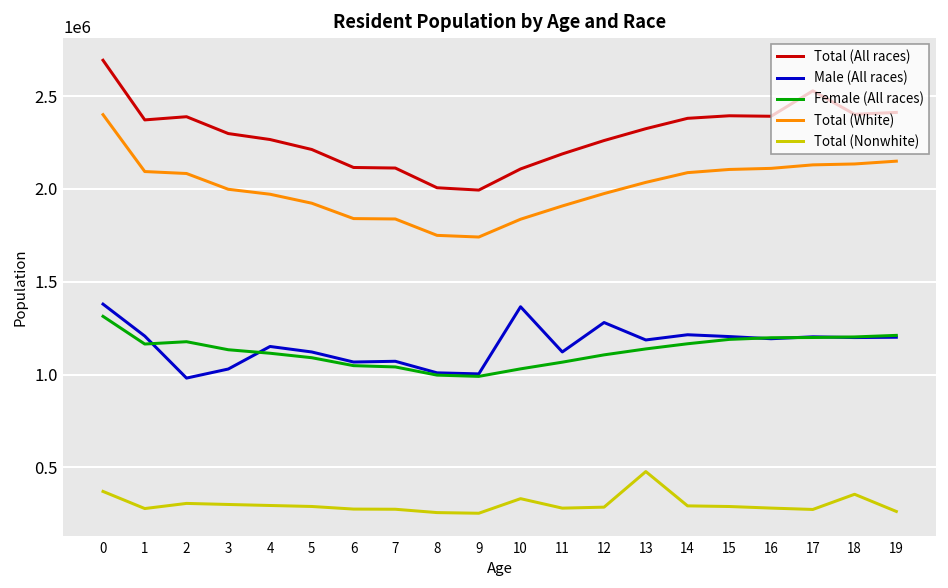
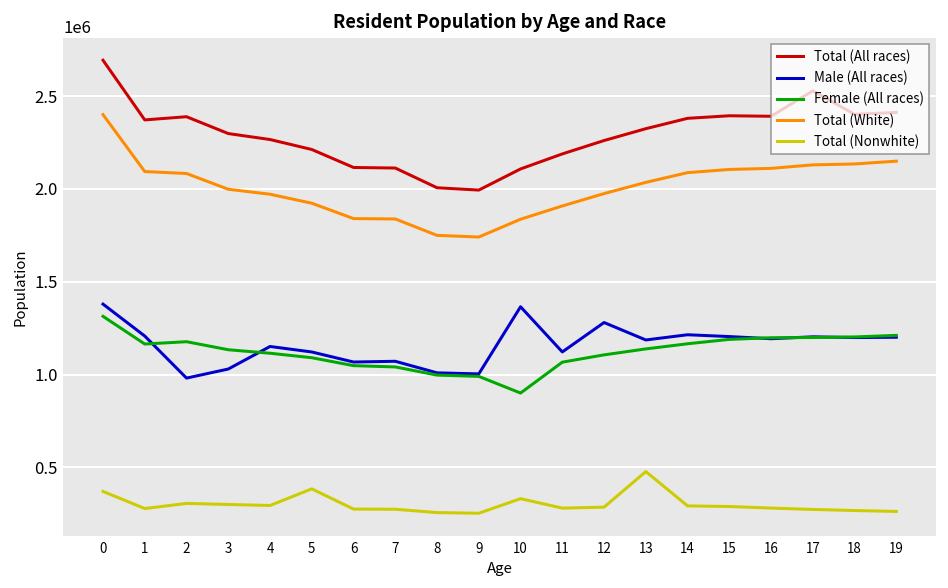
  {
    "Total (All races)": {
      "0": 2690000,
      "1": 2370000,
      "2": 2390000,
      "3": 2300000,
      "4": 2270000,
      "5": 2210000,
      "6": 2120000,
      "7": 2110000,
      "8": 2010000,
      "9": 1990000,
      "10": 2110000,
      "11": 2190000,
      "12": 2260000,
      "13": 2320000,
      "14": 2380000,
      "15": 2390000,
      "16": 2390000
    },
    "Male (All races)": {
      "0": 1380000,
      "1": 1210000,
      "2": 980000,
      "3": 1030000,
      "4": 1150000,
      "5": 1120000,
      "6": 1070000,
      "7": 1070000,
      "10": 1370000,
      "11": 1120000,
      "12": 1280000,
      "13": 1190000,
      "14": 1210000
    },
    "Female (All races)": {
      "0": 1310000,
      "1": 1160000,
      "2": 1180000,
      "3": 1130000,
      "4": 1110000,
      "5": 1090000,
      "6": 1050000,
      "7": 1040000,
-     "10": 1030000,
+     "10": 900000,
      "11": 1070000,
      "12": 1110000,
      "13": 1140000,
      "14": 1170000
    },
    "Total (White)": {
      "0": 2400000,
      "1": 2090000,
      "2": 2080000,
      "3": 2000000,
      "4": 1970000,
      "5": 1920000,
      "6": 1840000,
      "7": 1840000,
      "8": 1750000,
      "9": 1740000,
      "10": 1840000,
      "11": 1910000,
      "12": 1970000,
      "13": 2030000,
      "14": 2090000,
      "15": 2100000,
      "16": 2110000,
      "17": 2130000,
      "18": 2130000,
      "19": 2150000
    },
    "Total (Nonwhite)": {
      "0": 370000,
      "1": 280000,
      "2": 310000,
      "3": 300000,
      "4": 290000,
-     "5": 290000,
+     "5": 380000,
      "6": 280000,
      "7": 270000,
      "8": 260000,
      "9": 250000,
      "10": 330000,
      "11": 280000,
      "12": 290000,
      "13": 480000,
      "14": 290000,
      "15": 290000,
      "16": 280000,
      "17": 270000,
-     "18": 360000,
+     "18": 270000,
      "19": 260000
    }
  }
